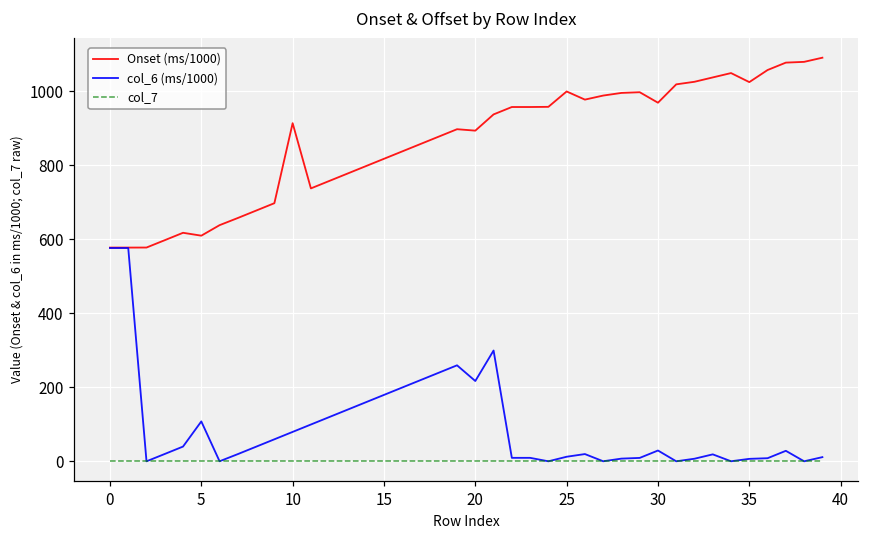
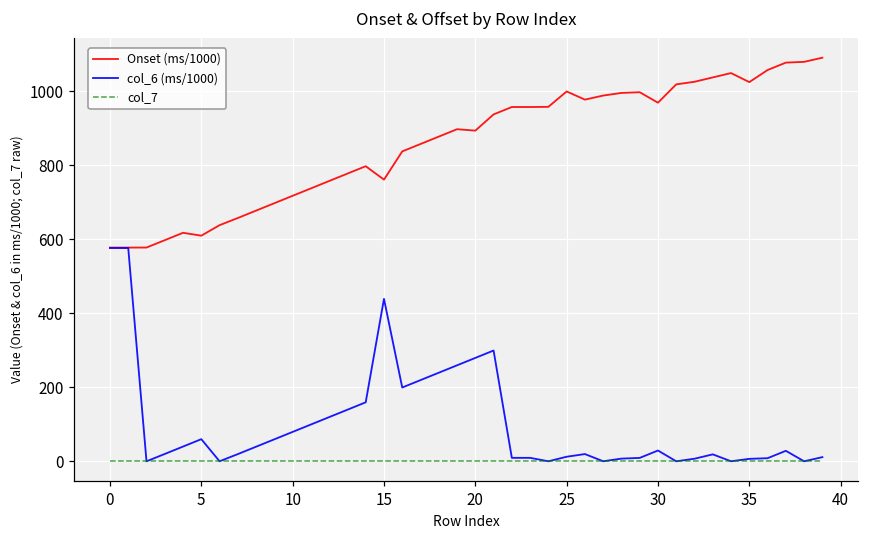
  {
    "Onset (ms/1000)": {
      "5": 610,
-     "10": 910,
-     "15": 820,
+     "10": 720,
+     "15": 760,
      "20": 890,
      "25": 1000,
      "30": 970,
      "35": 1030
    },
    "col_6 (ms/1000)": {
-     "5": 110,
+     "5": 60,
      "10": 80,
-     "15": 180,
-     "20": 220,
+     "15": 440,
+     "20": 280,
      "25": 10,
      "30": 30
    },
    "col_7": {
      "0": 0,
      "5": 0,
      "10": 0,
      "15": 0,
      "20": 0,
      "25": 0,
      "30": 0
    }
  }
